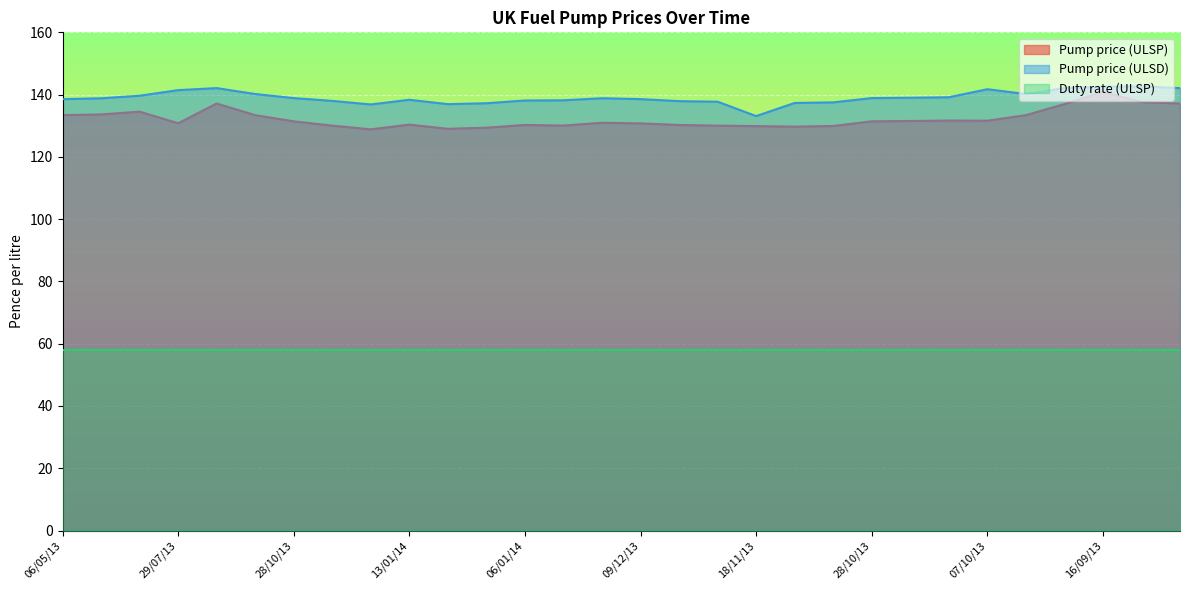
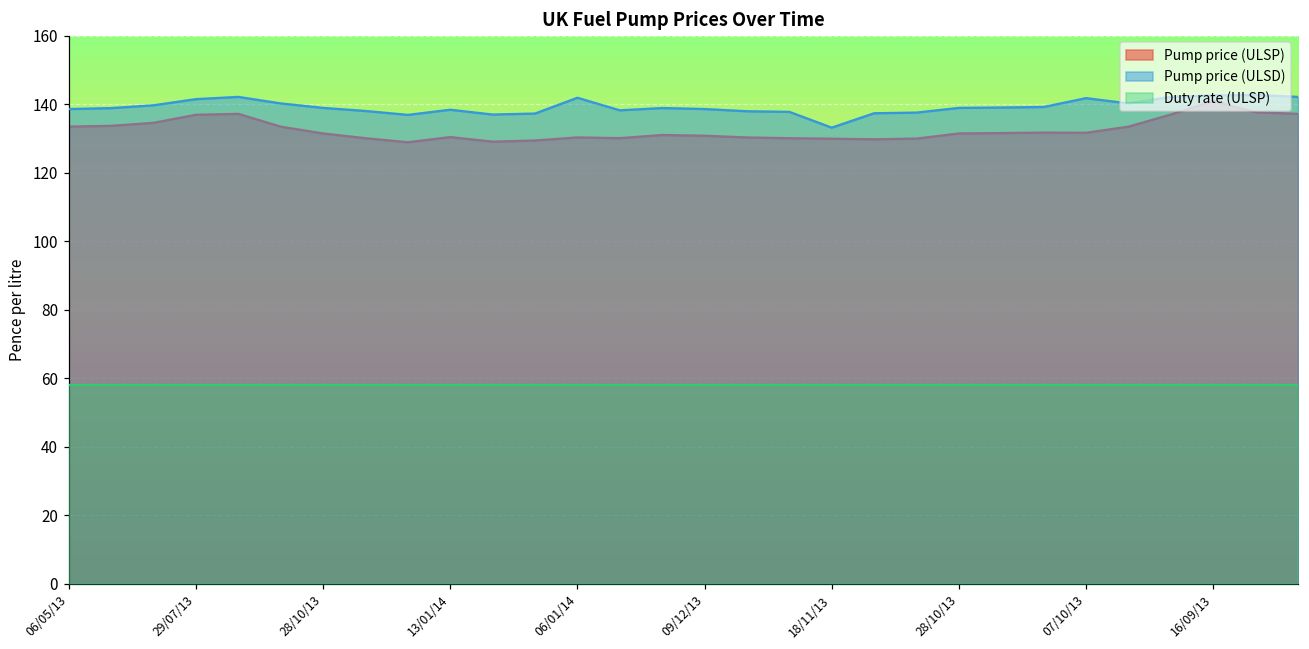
  {
    "Pump price (ULSP)": {
      "06/05/13": 133,
-     "29/07/13": 131,
+     "29/07/13": 137,
      "13/01/14": 130,
      "06/01/14": 130,
      "09/12/13": 131,
      "18/11/13": 130,
      "07/10/13": 132
    },
    "Pump price (ULSD)": {
      "06/05/13": 139,
      "29/07/13": 141,
      "13/01/14": 138,
-     "06/01/14": 138,
+     "06/01/14": 142,
      "09/12/13": 139,
      "18/11/13": 133,
      "07/10/13": 142
    },
    "Duty rate (ULSP)": {
      "06/05/13": 58,
      "29/07/13": 58,
      "13/01/14": 58,
      "06/01/14": 58,
      "09/12/13": 58,
      "18/11/13": 58,
      "07/10/13": 58,
      "16/09/13": 58
    }
  }
